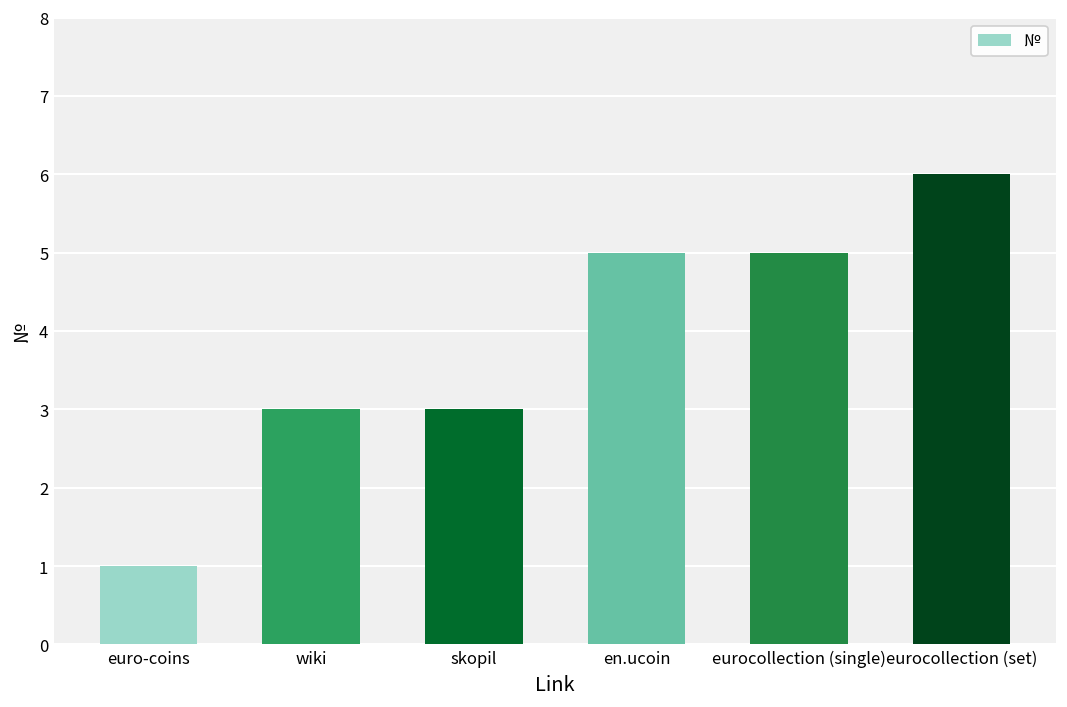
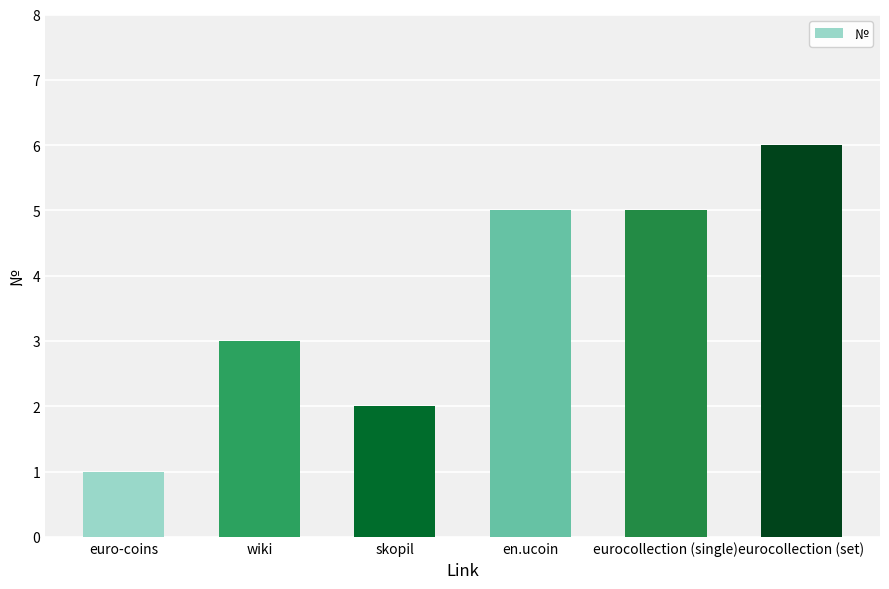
  {
    "euro-coins": 1,
    "wiki": 3,
-   "skopil": 3,
+   "skopil": 2,
    "en.ucoin": 5,
    "eurocollection (single)": 5,
    "eurocollection (set)": 6
  }
